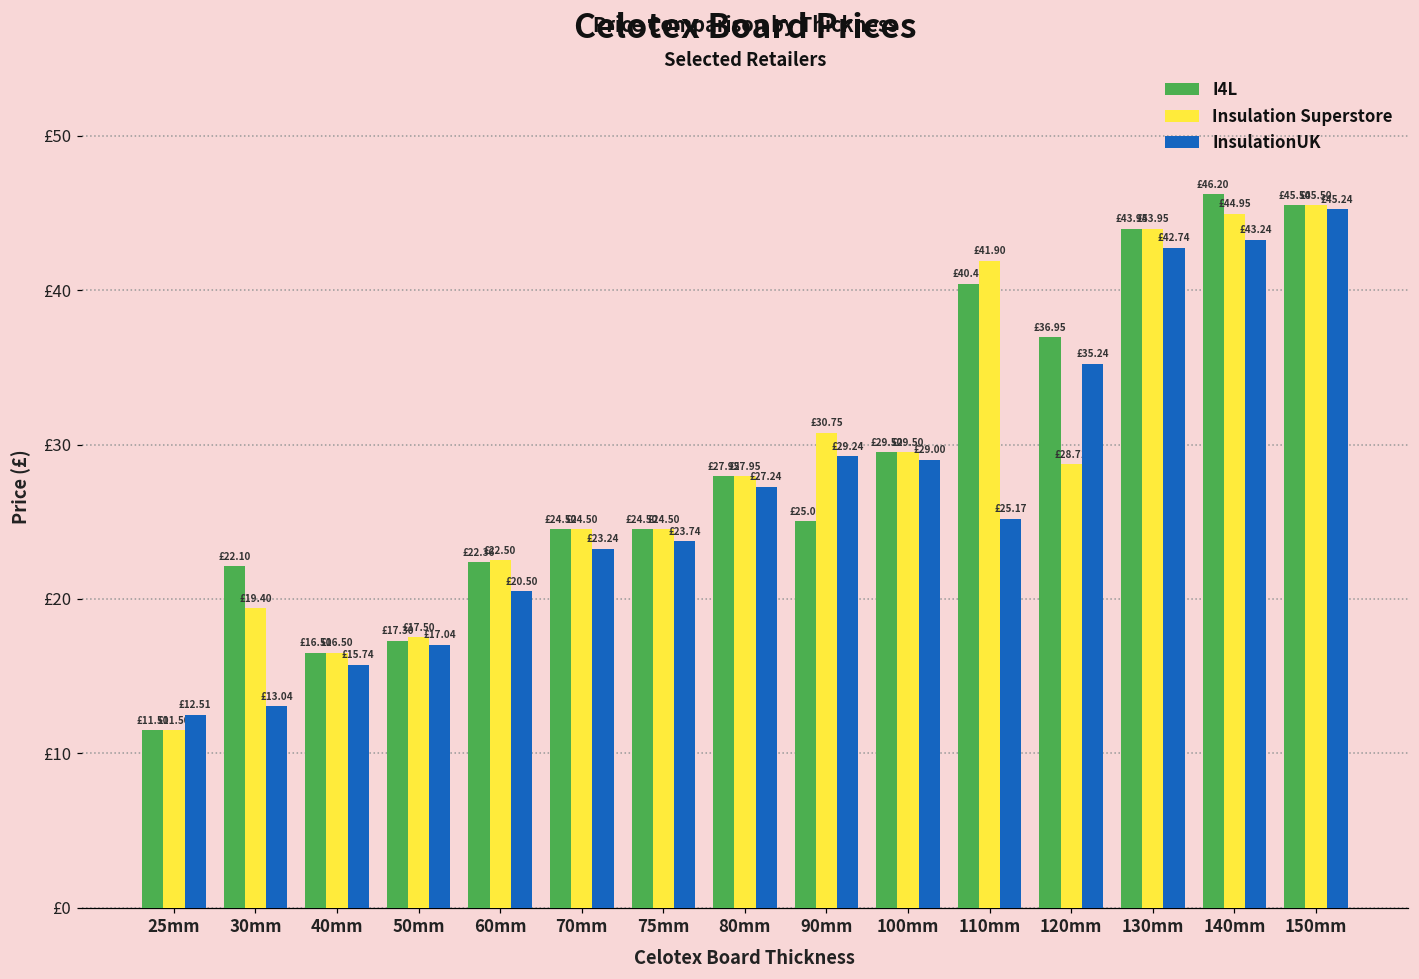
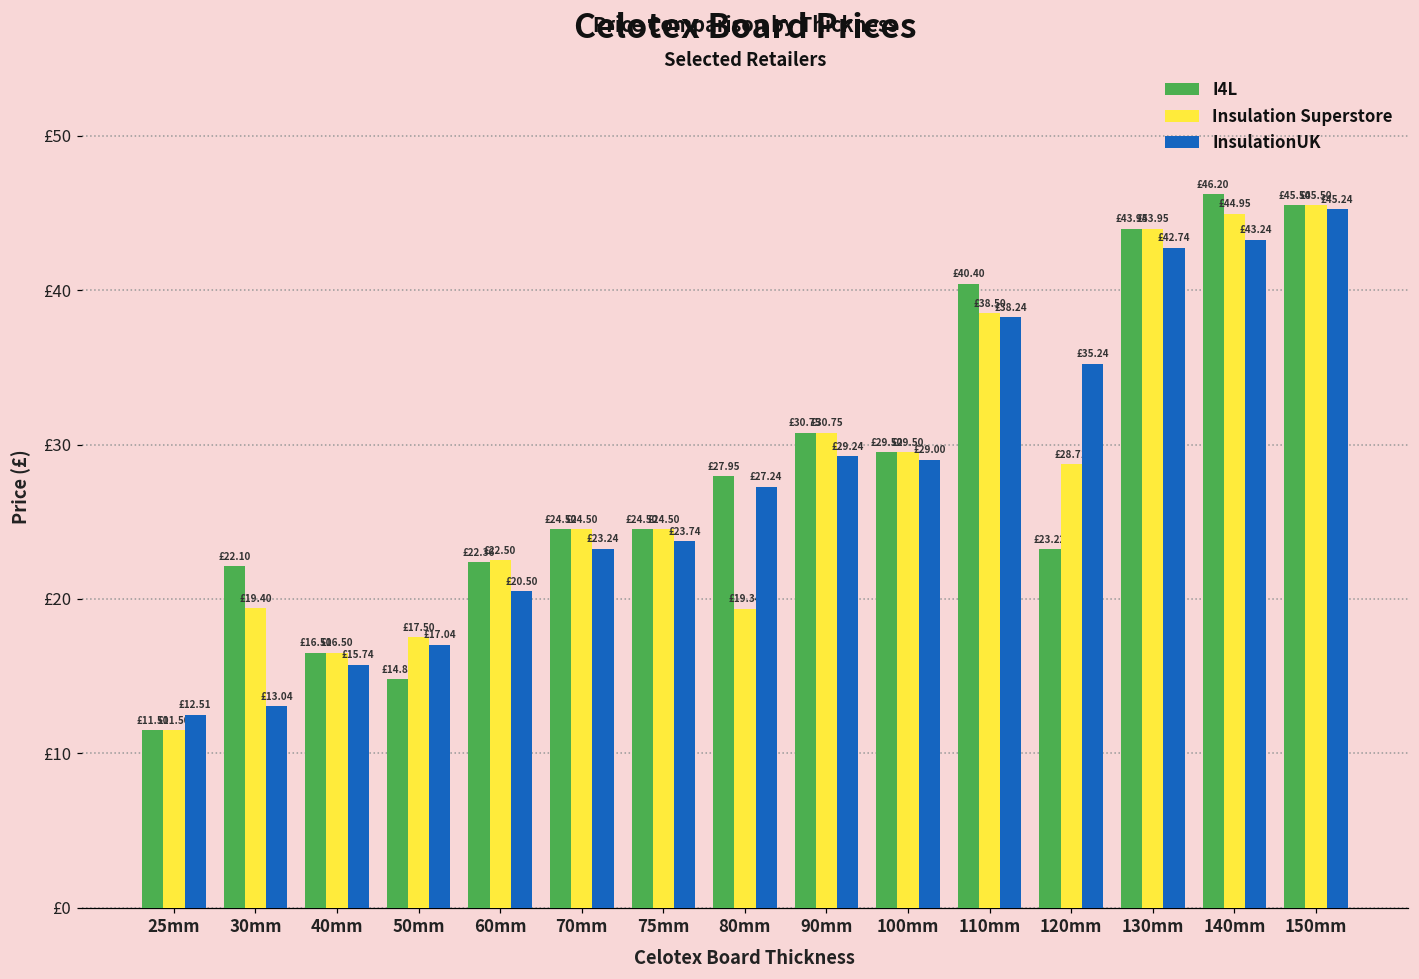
  {
    "I4L": {
      "30mm": "£22.10",
-     "50mm": "£17.30",
-     "90mm": "£25.02",
+     "50mm": "£14.80",
+     "90mm": "£30.75",
      "110mm": "£40.40",
-     "120mm": "£36.95",
+     "120mm": "£23.22",
      "140mm": "£46.20"
    },
    "Insulation Superstore": {
      "30mm": "£19.40",
-     "80mm": "£27.95",
+     "80mm": "£19.34",
      "90mm": "£30.75",
-     "110mm": "£41.90",
+     "110mm": "£38.50",
      "120mm": "£28.71",
      "140mm": "£44.95"
    },
    "InsulationUK": {
      "25mm": "£12.51",
      "30mm": "£13.04",
      "40mm": "£15.74",
      "50mm": "£17.04",
      "60mm": "£20.50",
      "70mm": "£23.24",
      "75mm": "£23.74",
      "80mm": "£27.24",
      "90mm": "£29.24",
      "100mm": "£29.00",
-     "110mm": "£25.17",
+     "110mm": "£38.24",
      "120mm": "£35.24",
      "130mm": "£42.74",
      "140mm": "£43.24"
    }
  }
